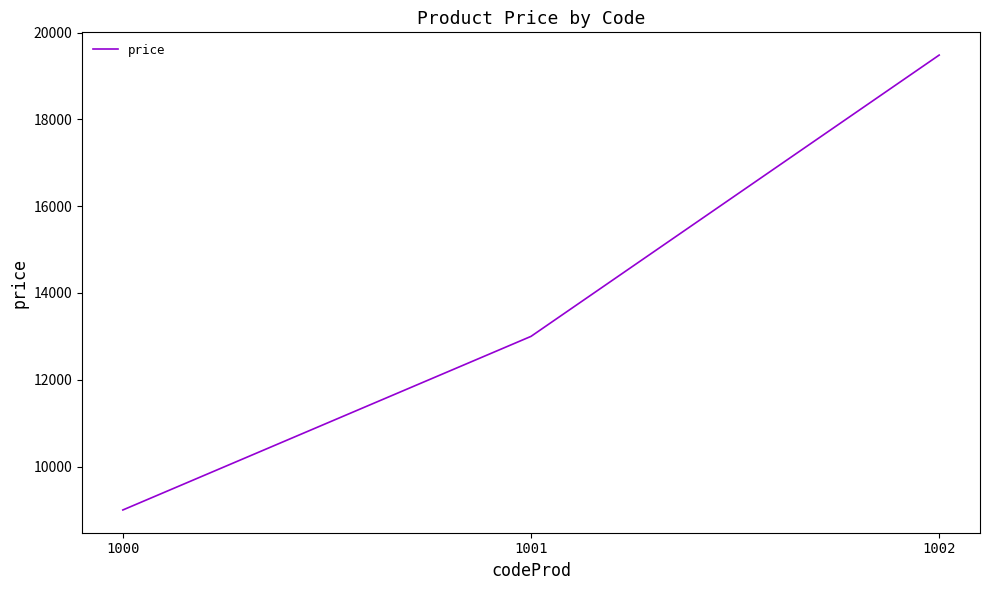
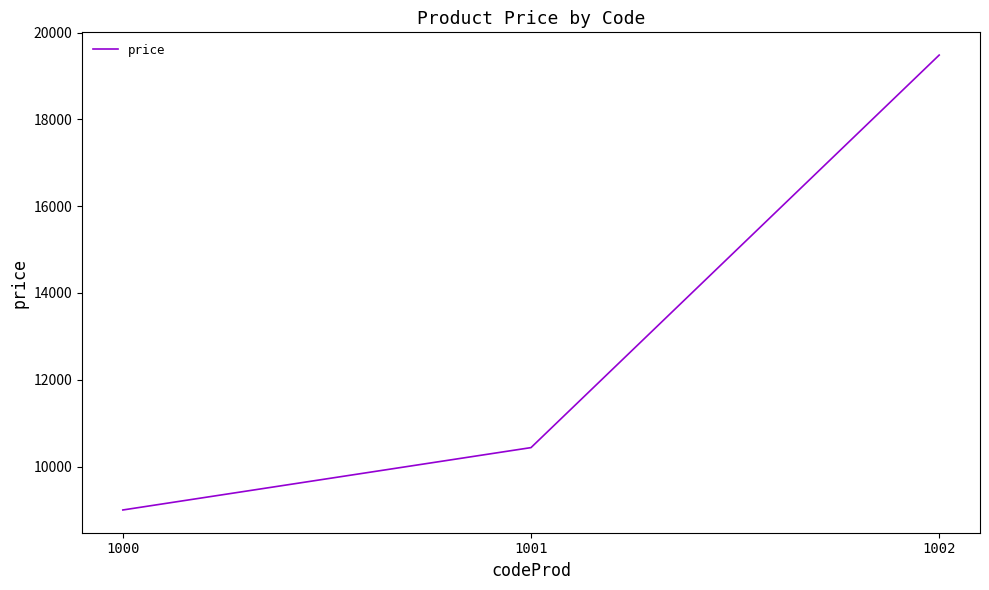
  {
    "1000": 9000,
-   "1001": 13000,
+   "1001": 10400,
    "1002": 19500
  }
